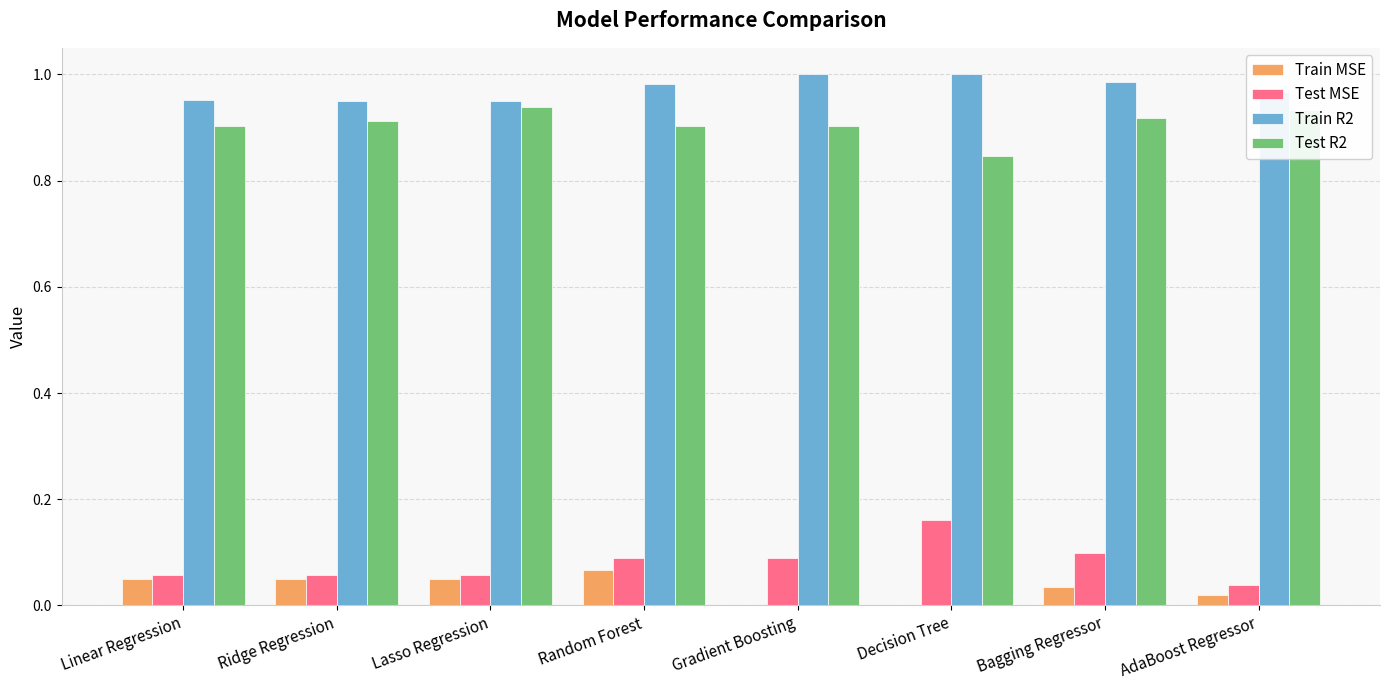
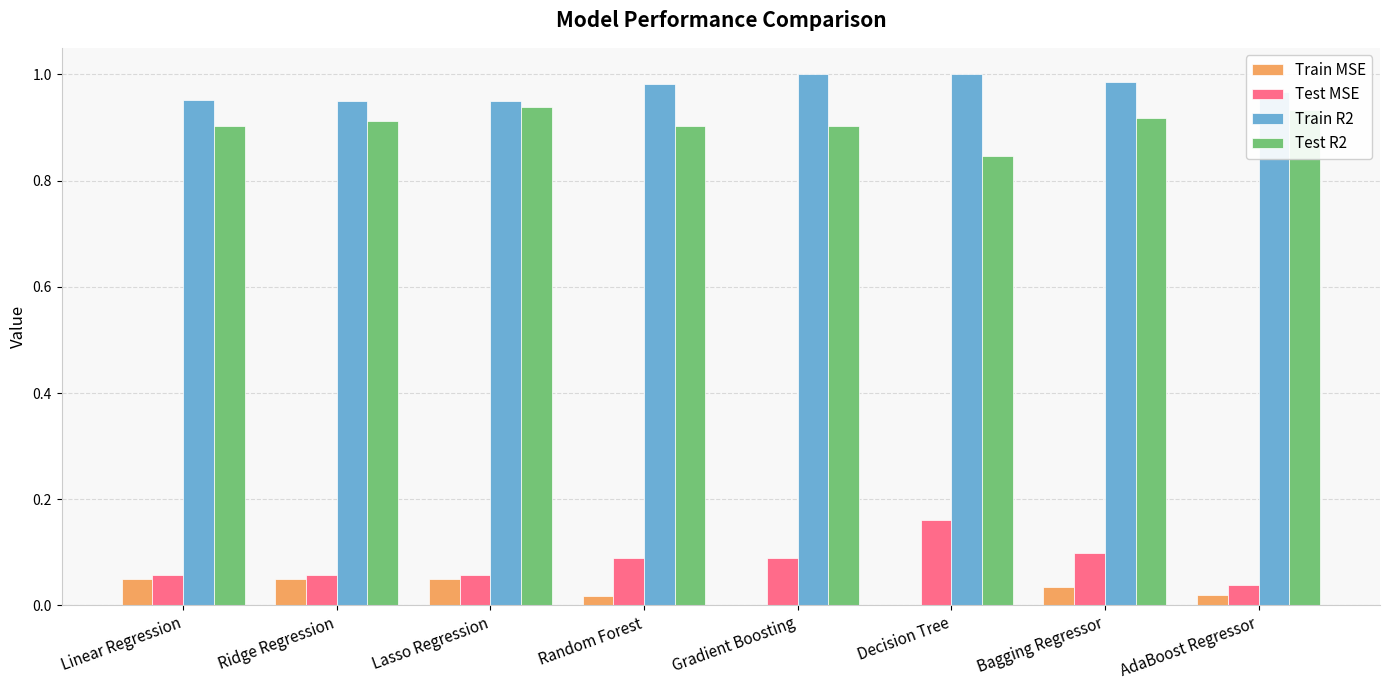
  {
    "Train MSE": {
      "Linear Regression": 0.05,
      "Ridge Regression": 0.05,
      "Lasso Regression": 0.05,
-     "Random Forest": 0.07,
+     "Random Forest": 0.02,
      "Decision Tree": 0.00,
      "Bagging Regressor": 0.03,
      "AdaBoost Regressor": 0.02
    },
    "Test MSE": {
      "Linear Regression": 0.06,
      "Ridge Regression": 0.06,
      "Lasso Regression": 0.06,
      "Random Forest": 0.09,
      "Gradient Boosting": 0.09,
      "Decision Tree": 0.16,
      "Bagging Regressor": 0.10,
      "AdaBoost Regressor": 0.04
    },
    "Train R2": {
      "Linear Regression": 0.95,
      "Ridge Regression": 0.95,
      "Lasso Regression": 0.95,
      "Random Forest": 0.98,
      "Gradient Boosting": 1.00,
      "Decision Tree": 1.00,
      "Bagging Regressor": 0.99
    },
    "Test R2": {
      "Linear Regression": 0.90,
      "Ridge Regression": 0.91,
      "Lasso Regression": 0.94,
      "Random Forest": 0.90,
      "Gradient Boosting": 0.90,
      "Decision Tree": 0.85,
      "Bagging Regressor": 0.92
    }
  }
